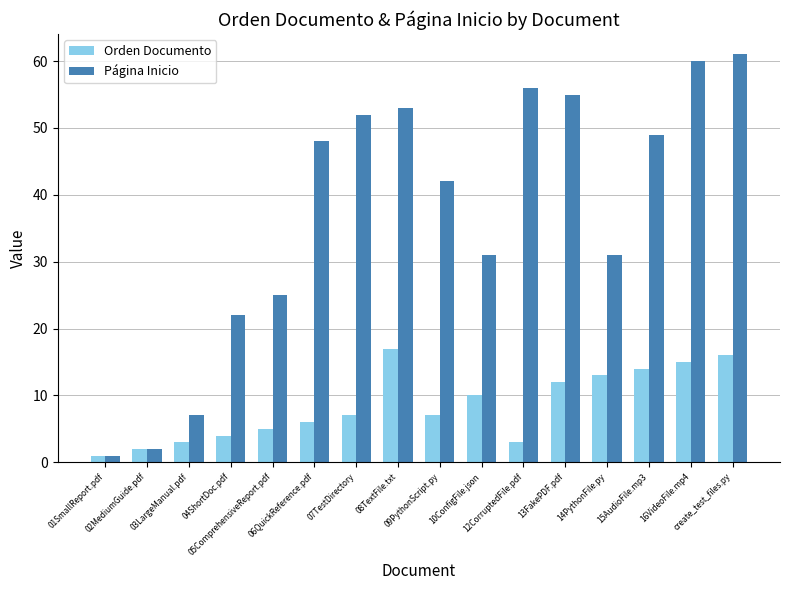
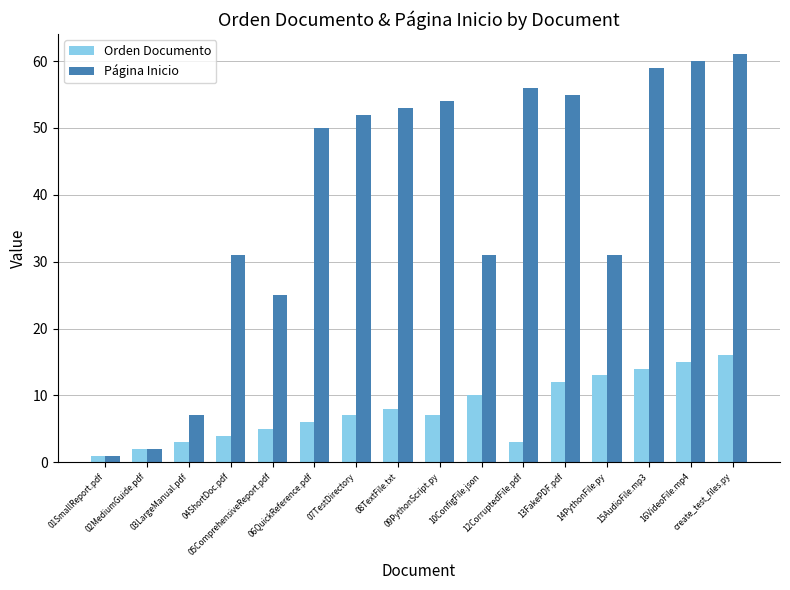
  {
    "Orden Documento": {
      "01SmallReport.pdf": 1,
      "02MediumGuide.pdf": 2,
      "03LargeManual.pdf": 3,
      "04ShortDoc.pdf": 4,
      "05ComprehensiveReport.pdf": 5,
      "06QuickReference.pdf": 6,
      "07TestDirectory": 7,
-     "08TextFile.txt": 17,
+     "08TextFile.txt": 8,
      "09PythonScript.py": 7,
      "10ConfigFile.json": 10,
      "12CorruptedFile.pdf": 3,
      "13FakePDF.pdf": 12,
      "14PythonFile.py": 13,
      "15AudioFile.mp3": 14,
      "16VideoFile.mp4": 15,
      "create_test_files.py": 16
    },
    "Página Inicio": {
      "01SmallReport.pdf": 1,
      "02MediumGuide.pdf": 2,
      "03LargeManual.pdf": 7,
-     "04ShortDoc.pdf": 22,
+     "04ShortDoc.pdf": 31,
      "05ComprehensiveReport.pdf": 25,
-     "06QuickReference.pdf": 48,
+     "06QuickReference.pdf": 50,
      "07TestDirectory": 52,
      "08TextFile.txt": 53,
-     "09PythonScript.py": 42,
+     "09PythonScript.py": 54,
      "10ConfigFile.json": 31,
      "12CorruptedFile.pdf": 56,
      "13FakePDF.pdf": 55,
      "14PythonFile.py": 31,
-     "15AudioFile.mp3": 49,
+     "15AudioFile.mp3": 59,
      "16VideoFile.mp4": 60,
      "create_test_files.py": 61
    }
  }
